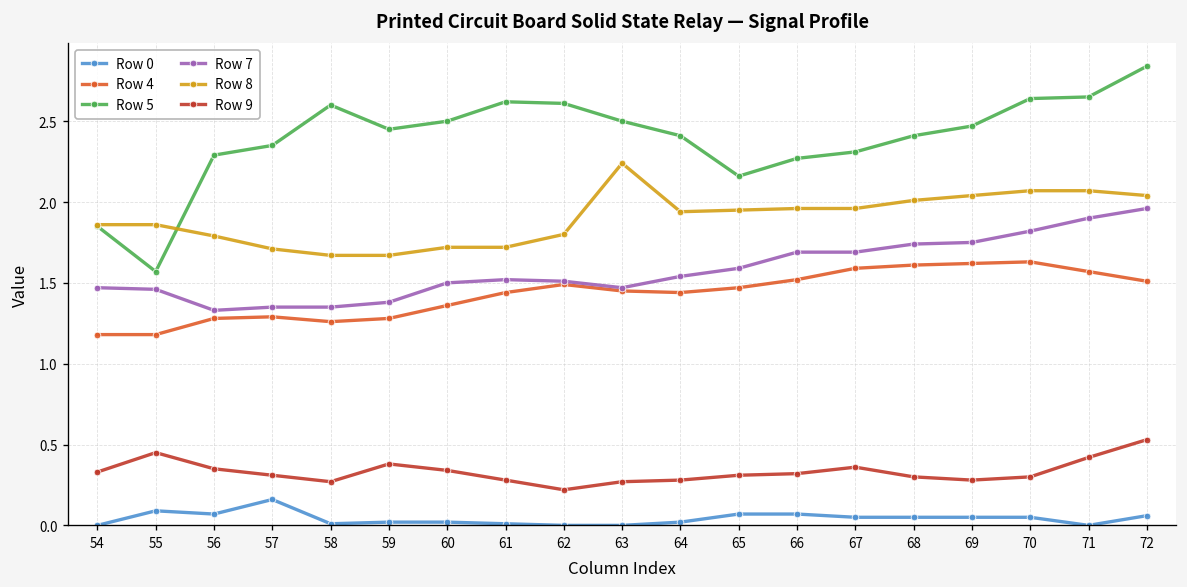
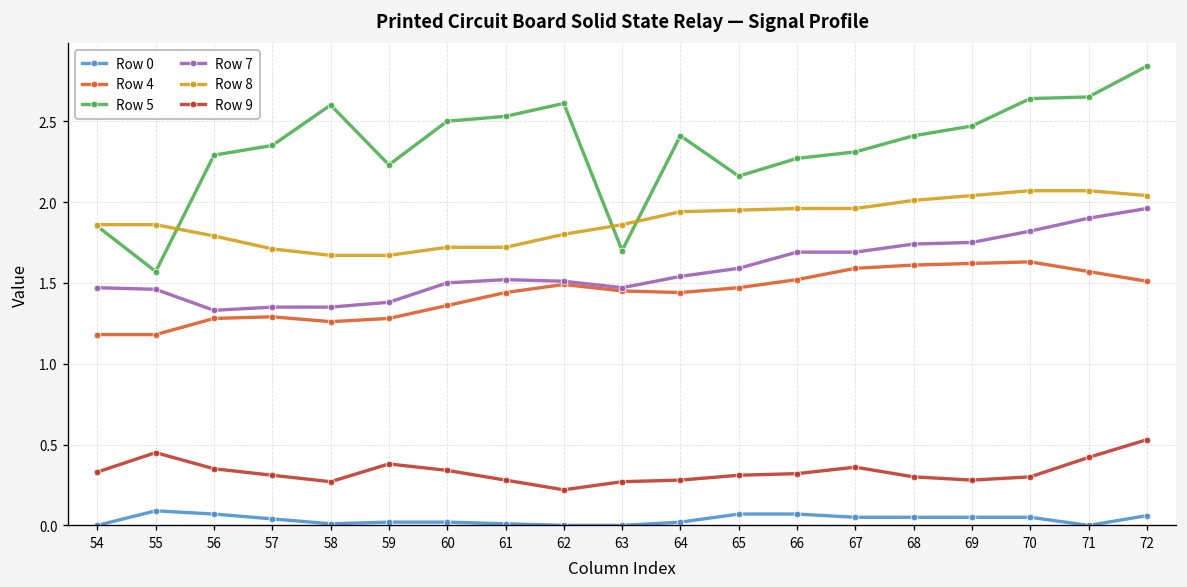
  {
    "Row 0": {
      "54": 0.00,
      "55": 0.09,
      "56": 0.07,
-     "57": 0.16,
+     "57": 0.04,
      "58": 0.01,
      "59": 0.02,
      "60": 0.02,
      "61": 0.01,
      "62": 0.00,
      "63": 0.00,
      "64": 0.02,
      "65": 0.07,
      "66": 0.07,
      "67": 0.05,
      "68": 0.05,
      "69": 0.05,
      "70": 0.05,
      "71": 0.00,
      "72": 0.06
    },
    "Row 5": {
      "55": 1.57,
      "56": 2.29,
      "57": 2.35,
      "58": 2.60,
-     "59": 2.45,
+     "59": 2.23,
      "60": 2.50,
-     "61": 2.62,
+     "61": 2.53,
      "62": 2.61,
-     "63": 2.5,
+     "63": 1.7,
      "64": 2.41,
      "65": 2.16,
      "66": 2.27,
      "67": 2.31,
      "68": 2.41,
      "69": 2.47,
      "70": 2.64,
      "71": 2.65,
      "72": 2.84
    },
    "Row 7": {
      "54": 1.47,
      "55": 1.46,
      "56": 1.33,
      "57": 1.35,
      "58": 1.35,
      "59": 1.38,
      "60": 1.50,
      "61": 1.52,
      "62": 1.51,
      "63": 1.47,
      "64": 1.54,
      "65": 1.59,
      "66": 1.69,
      "67": 1.69,
      "68": 1.74,
      "69": 1.75,
      "70": 1.82,
      "71": 1.90,
      "72": 1.96
    },
    "Row 8": {
      "55": 1.86,
      "56": 1.79,
      "57": 1.71,
      "58": 1.67,
      "59": 1.67,
      "60": 1.72,
      "61": 1.72,
      "62": 1.80,
-     "63": 2.24,
+     "63": 1.86,
      "64": 1.94,
      "65": 1.95,
      "66": 1.96,
      "67": 1.96,
      "68": 2.01,
      "69": 2.04,
      "70": 2.07,
      "71": 2.07,
      "72": 2.04
    }
  }
